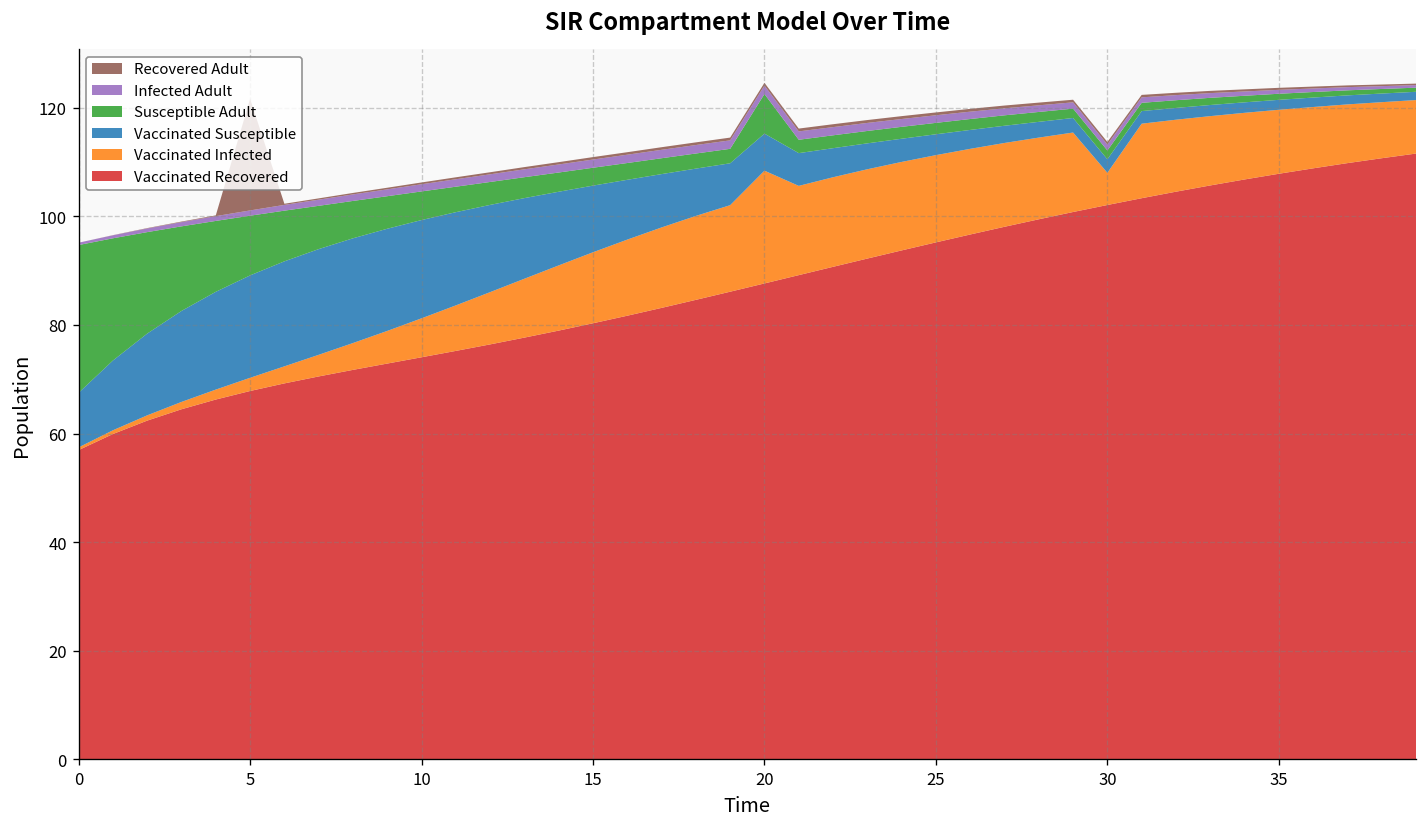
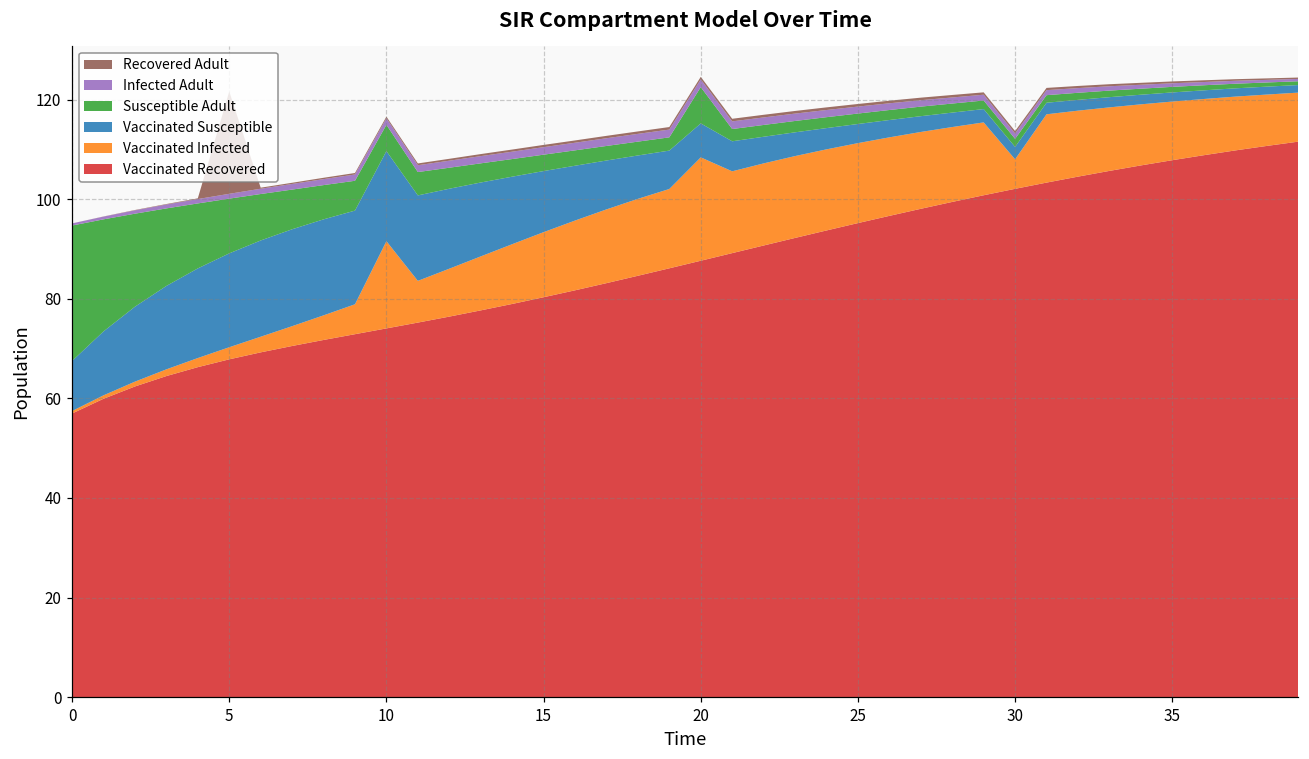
  {
    "Vaccinated Recovered": {
      "5": 68,
      "10": 74,
      "15": 80,
      "20": 88,
      "25": 95,
      "30": 102,
      "35": 108
    },
    "Vaccinated Infected": {
      "5": 2,
-     "10": 7,
+     "10": 18,
      "15": 13,
      "20": 21,
      "25": 16,
      "30": 6,
      "35": 12
    },
    "Vaccinated Susceptible": {
      "0": 10,
      "5": 19,
      "10": 18,
      "15": 12,
      "20": 7,
      "25": 4,
      "30": 2,
      "35": 2
    },
    "Susceptible Adult": {
      "5": 11,
      "10": 5,
      "15": 3,
      "20": 7,
      "25": 2,
      "30": 2,
      "35": 1
    },
    "Infected Adult": {
      "5": 1
    }
  }
